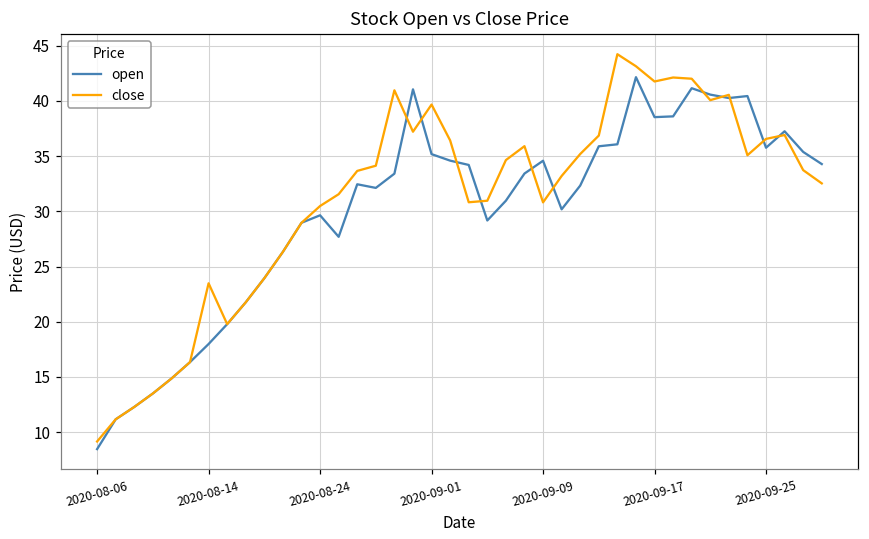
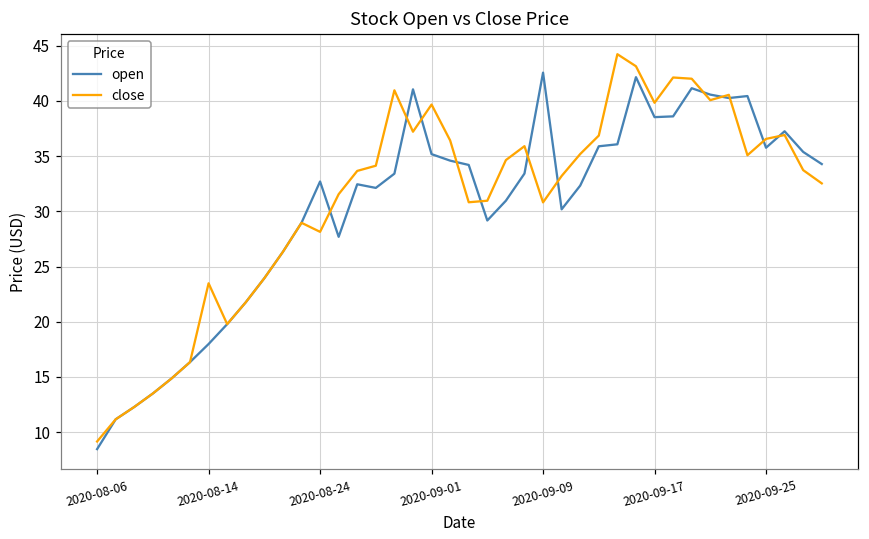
  {
    "open": {
      "2020-08-06": 8.5,
      "2020-08-14": 18.0,
-     "2020-08-24": 29.6,
+     "2020-08-24": 32.7,
      "2020-09-01": 35.2,
-     "2020-09-09": 34.6,
+     "2020-09-09": 42.6,
      "2020-09-17": 38.5,
      "2020-09-25": 35.8
    },
    "close": {
      "2020-08-06": 9.2,
      "2020-08-14": 23.5,
-     "2020-08-24": 30.5,
+     "2020-08-24": 28.1,
      "2020-09-01": 39.7,
      "2020-09-09": 30.8,
-     "2020-09-17": 41.8,
+     "2020-09-17": 39.8,
      "2020-09-25": 36.6
    }
  }
